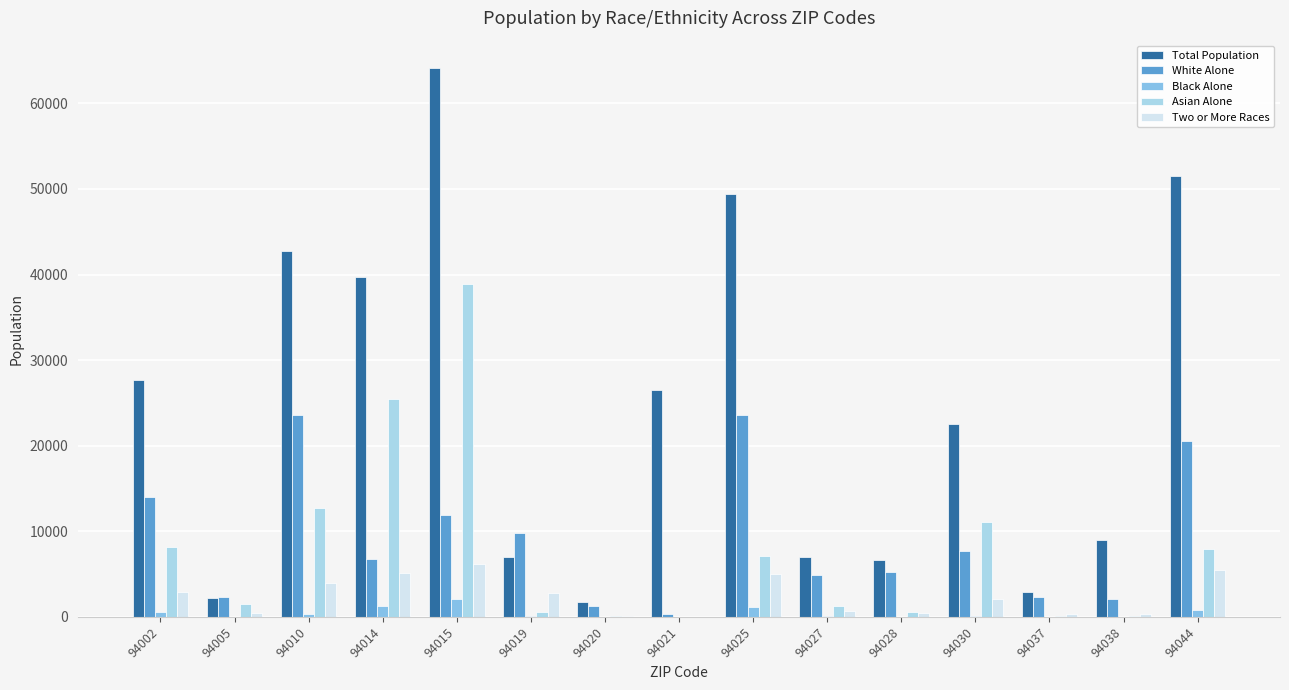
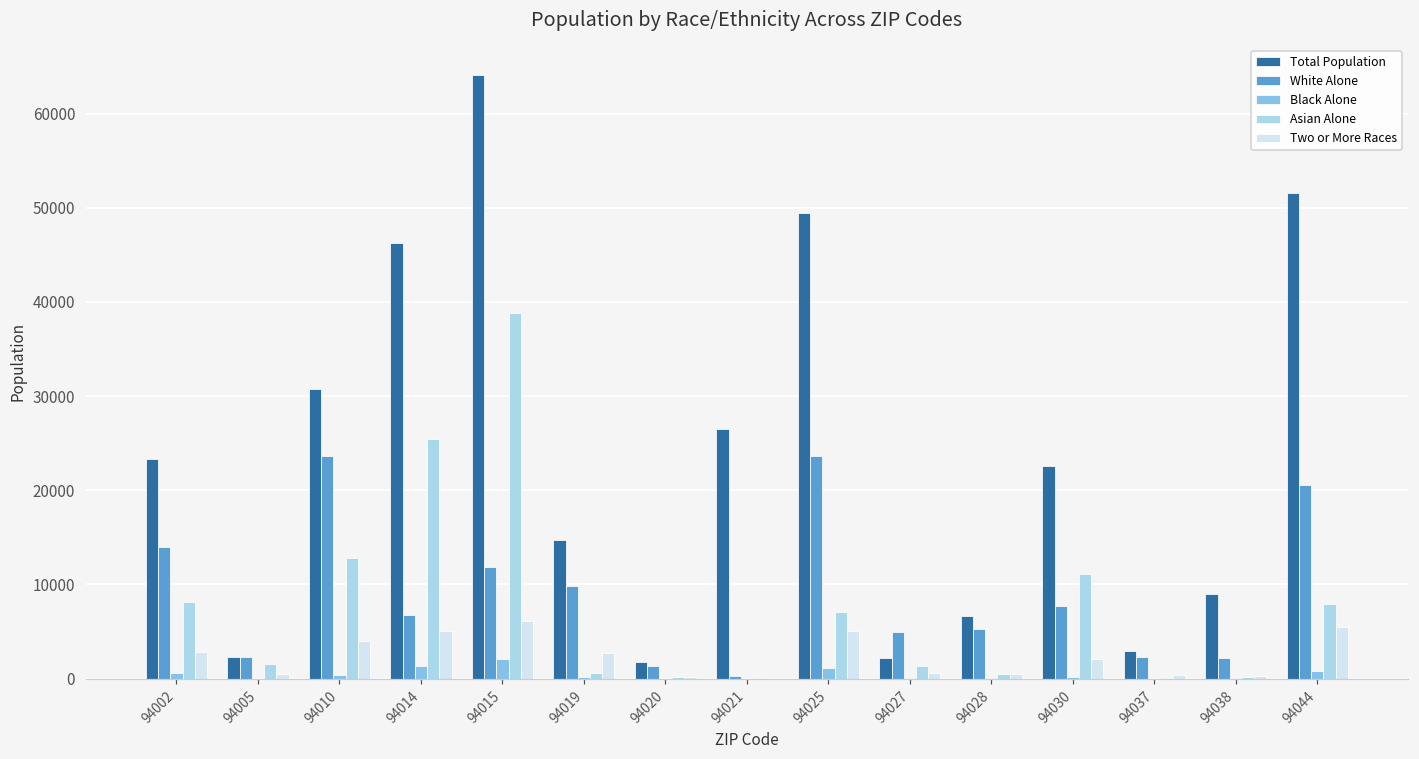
  {
    "Total Population": {
-     "94002": 28000,
+     "94002": 23000,
      "94005": 2000,
-     "94010": 43000,
-     "94014": 40000,
+     "94010": 31000,
+     "94014": 46000,
      "94015": 64000,
-     "94019": 7000,
+     "94019": 15000,
      "94020": 2000,
      "94021": 27000,
      "94025": 49000,
-     "94027": 7000,
+     "94027": 2000,
      "94028": 7000,
      "94030": 23000,
      "94037": 3000,
      "94038": 9000,
      "94044": 52000
    }
  }
